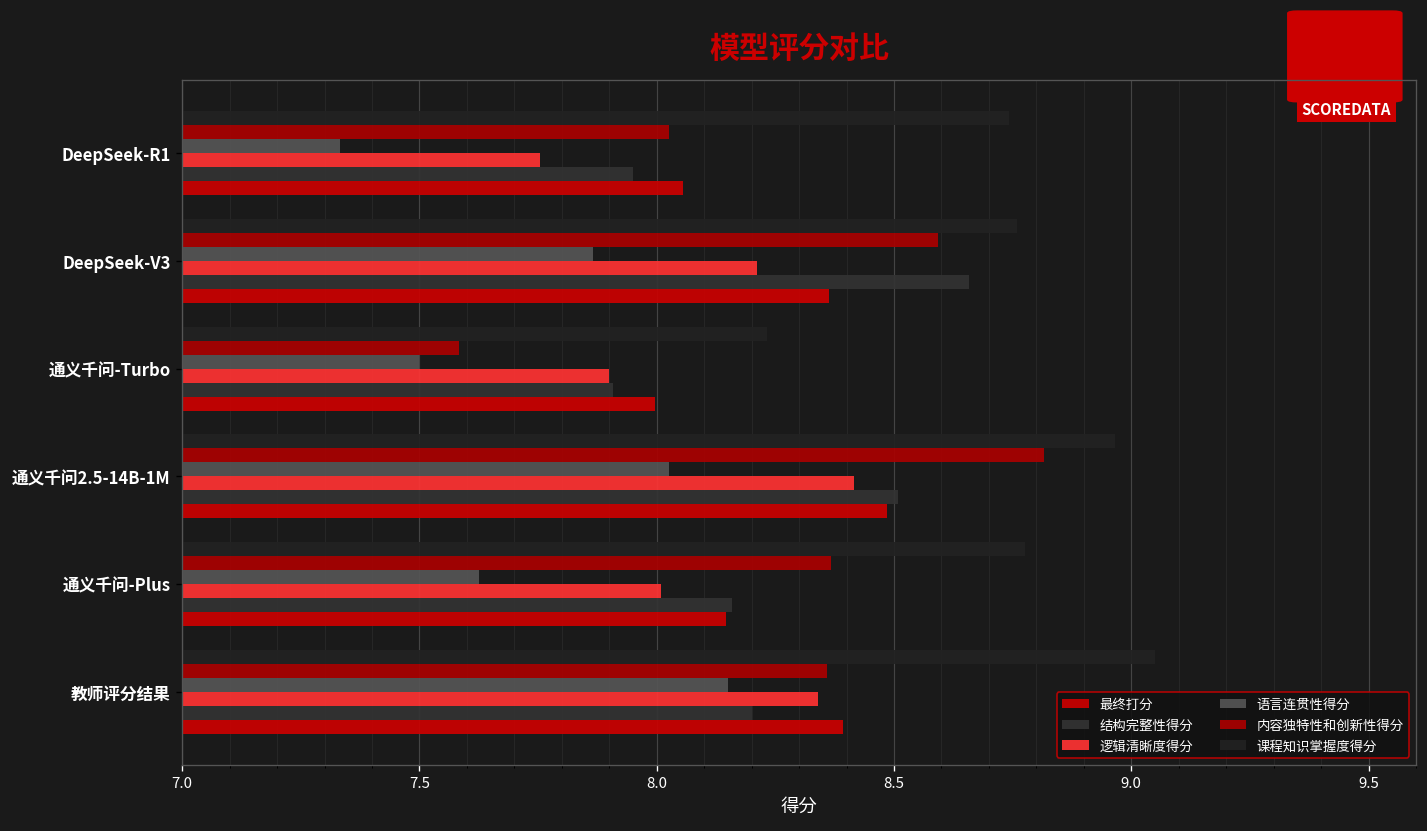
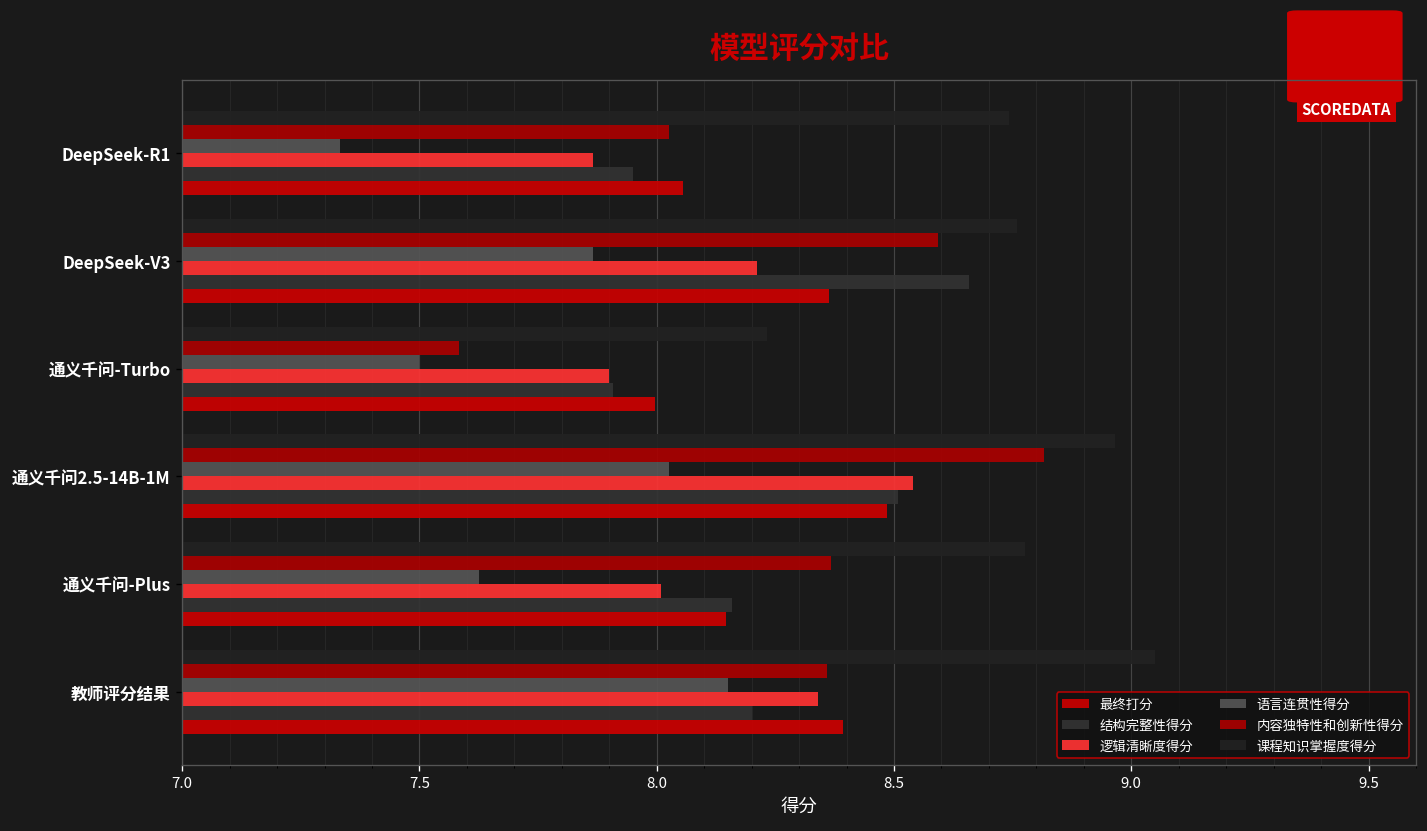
  {
    "逻辑清晰度得分": {
-     "DeepSeek-R1": 7.75,
+     "DeepSeek-R1": 7.87,
      "DeepSeek-V3": 8.21,
      "通义千问-Turbo": 7.90,
-     "通义千问2.5-14B-1M": 8.42,
+     "通义千问2.5-14B-1M": 8.54,
      "通义千问-Plus": 8.01,
      "教师评分结果": 8.34
    }
  }
